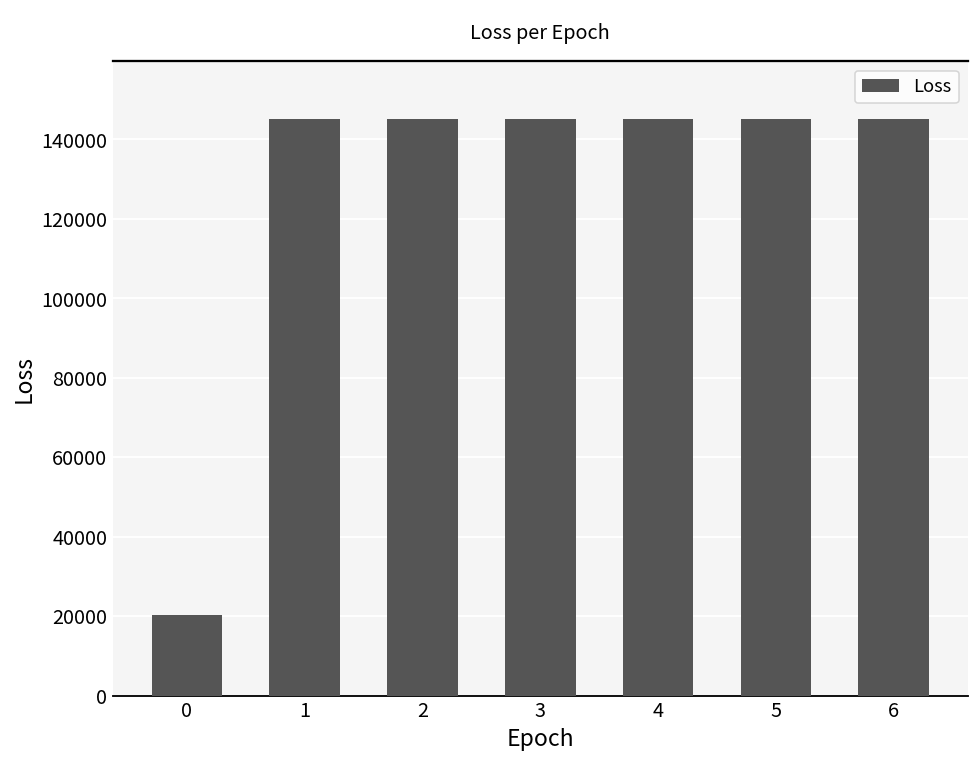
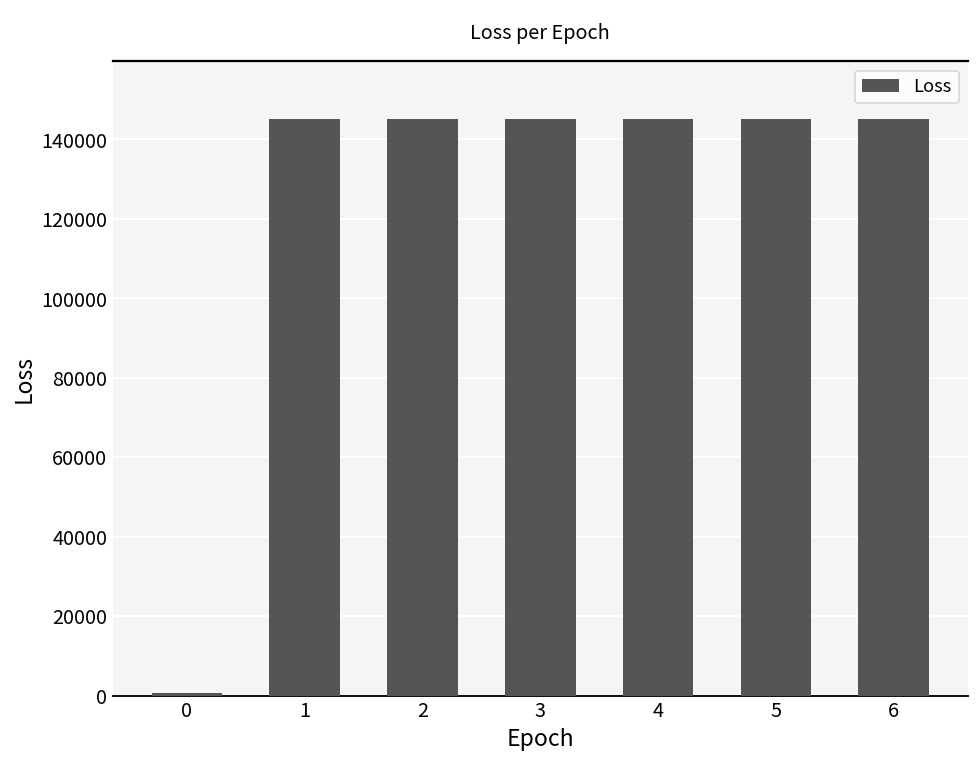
  {
-   "0": 20000,
+   "0": 1000,
    "1": 145000,
    "2": 145000,
    "3": 145000,
    "4": 145000,
    "5": 145000,
    "6": 145000
  }
